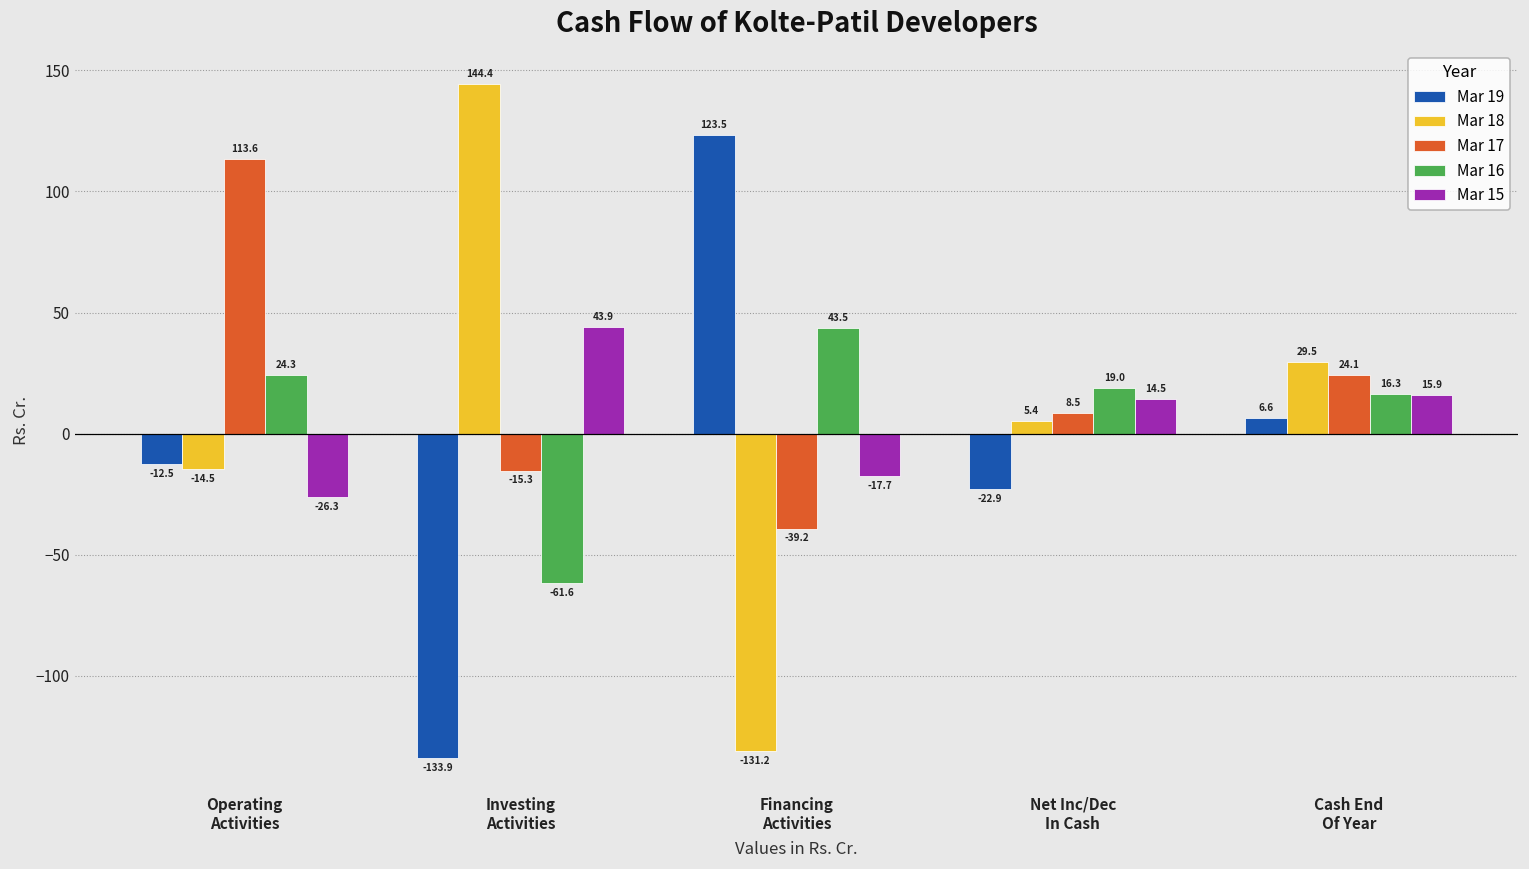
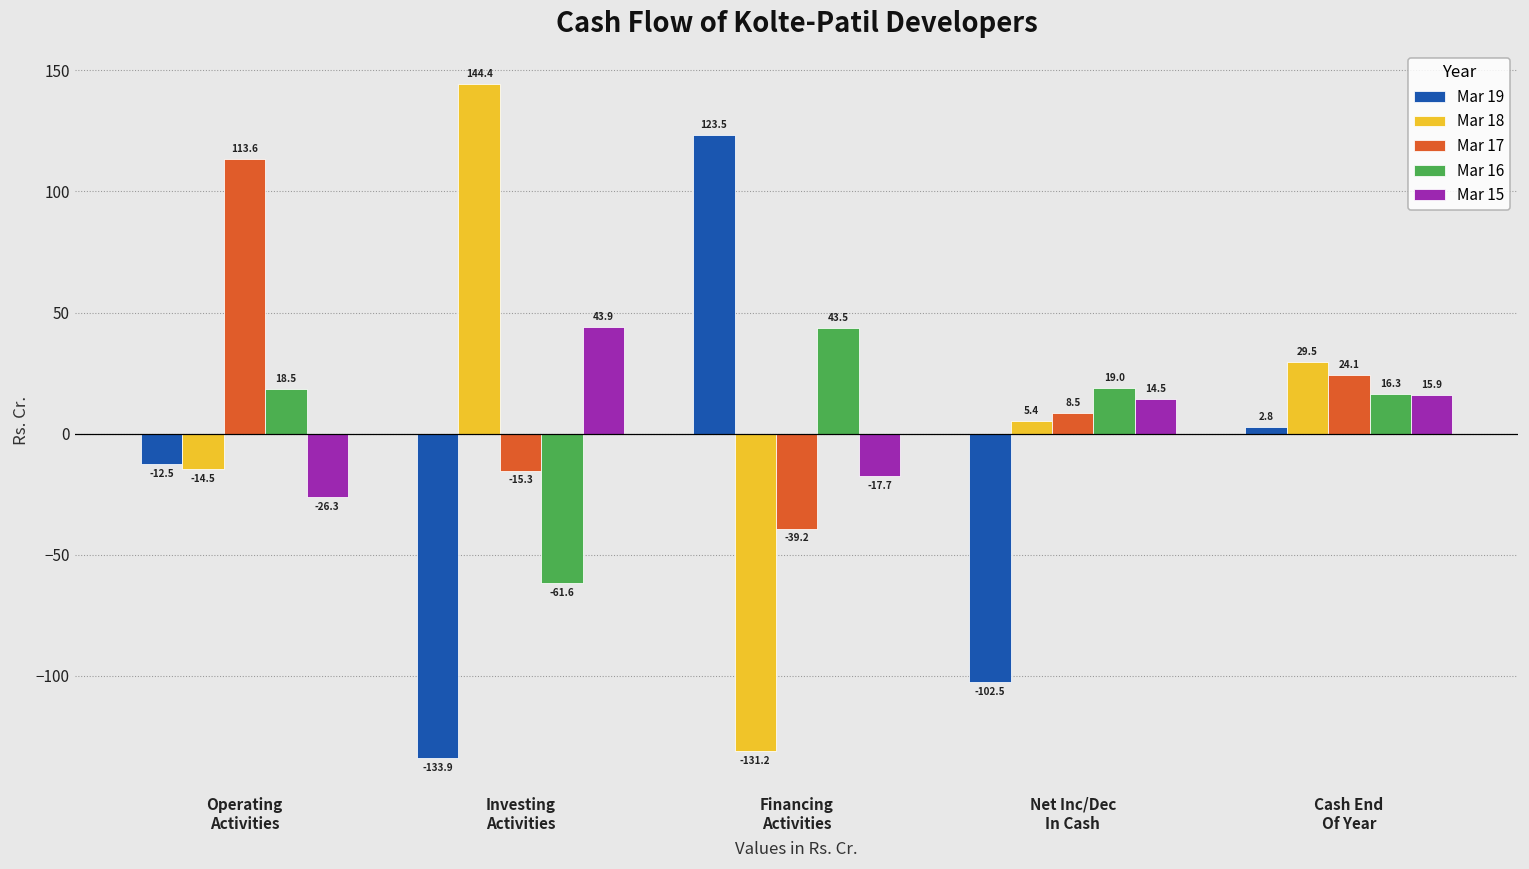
  {
    "Mar 19": {
      "Operating Activities": -12.5,
      "Investing Activities": -133.9,
      "Financing Activities": 123.5,
-     "Net Inc/Dec In Cash": -22.9,
-     "Cash End Of Year": 6.6
+     "Net Inc/Dec In Cash": -102.5,
+     "Cash End Of Year": 2.8
    },
    "Mar 18": {
      "Operating Activities": -14.5,
      "Investing Activities": 144.4,
      "Financing Activities": -131.2,
      "Net Inc/Dec In Cash": 5.4,
      "Cash End Of Year": 29.5
    },
    "Mar 17": {
      "Operating Activities": 113.6,
      "Investing Activities": -15.3,
      "Financing Activities": -39.2,
      "Net Inc/Dec In Cash": 8.5,
      "Cash End Of Year": 24.1
    },
    "Mar 16": {
-     "Operating Activities": 24.3,
+     "Operating Activities": 18.5,
      "Investing Activities": -61.6,
      "Financing Activities": 43.5,
      "Net Inc/Dec In Cash": 19.0,
      "Cash End Of Year": 16.3
    },
    "Mar 15": {
      "Operating Activities": -26.3,
      "Investing Activities": 43.9,
      "Financing Activities": -17.7,
      "Net Inc/Dec In Cash": 14.5,
      "Cash End Of Year": 15.9
    }
  }
